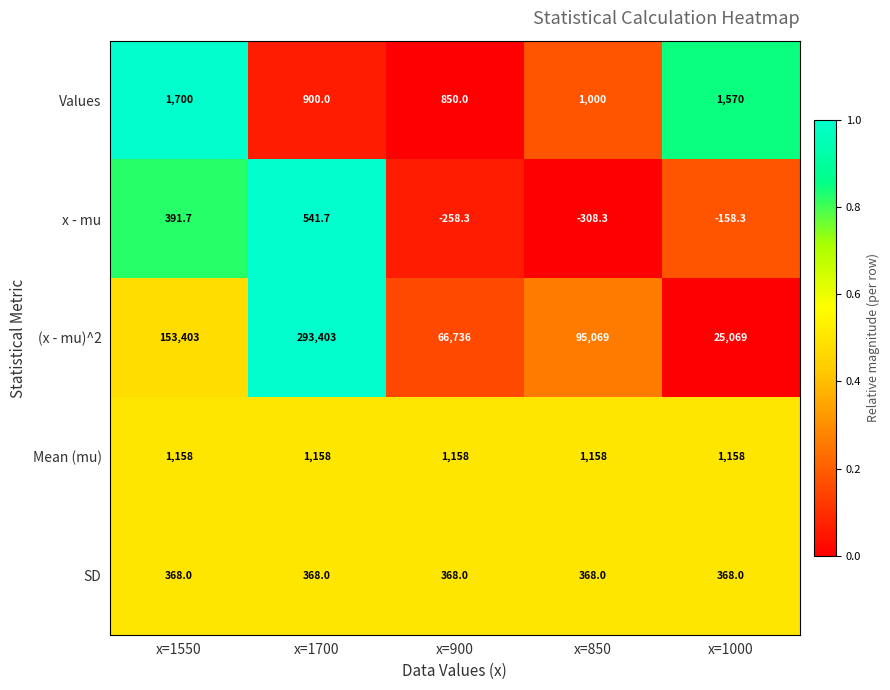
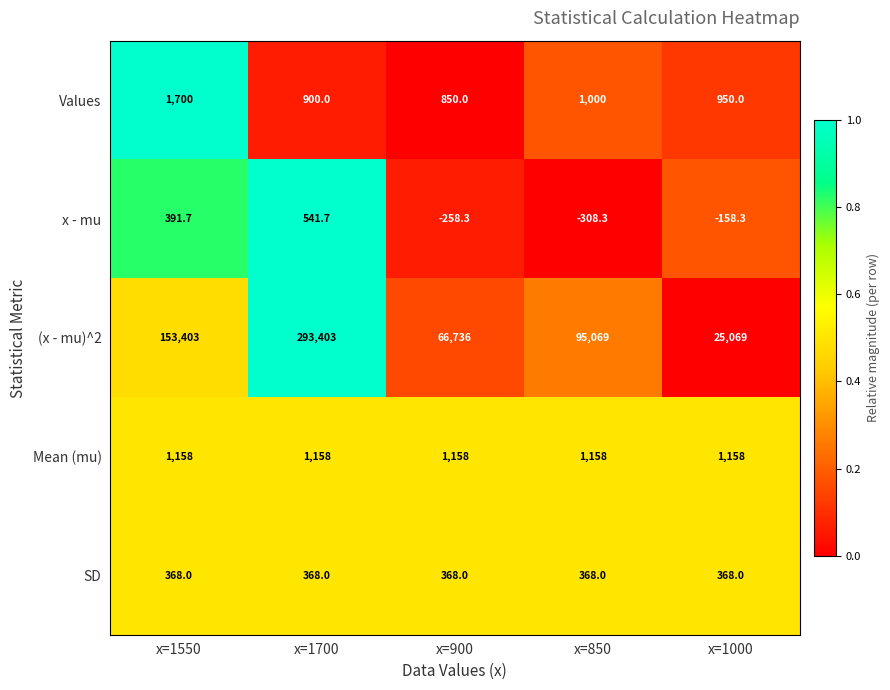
  {
    "Values": {
      "x=1550": "1,700",
      "x=1700": "900.0",
      "x=900": "850.0",
      "x=850": "1,000",
-     "x=1000": "1,570"
+     "x=1000": "950.0"
    },
    "x - mu": {
      "x=1550": "391.7",
      "x=1700": "541.7",
      "x=900": "-258.3",
      "x=850": "-308.3",
      "x=1000": "-158.3"
    },
    "(x - mu)^2": {
      "x=1550": "153,403",
      "x=1700": "293,403",
      "x=900": "66,736",
      "x=850": "95,069",
      "x=1000": "25,069"
    },
    "Mean (mu)": {
      "x=1550": "1,158",
      "x=1700": "1,158",
      "x=900": "1,158",
      "x=850": "1,158",
      "x=1000": "1,158"
    },
    "SD": {
      "x=1550": "368.0",
      "x=1700": "368.0",
      "x=900": "368.0",
      "x=850": "368.0",
      "x=1000": "368.0"
    }
  }
